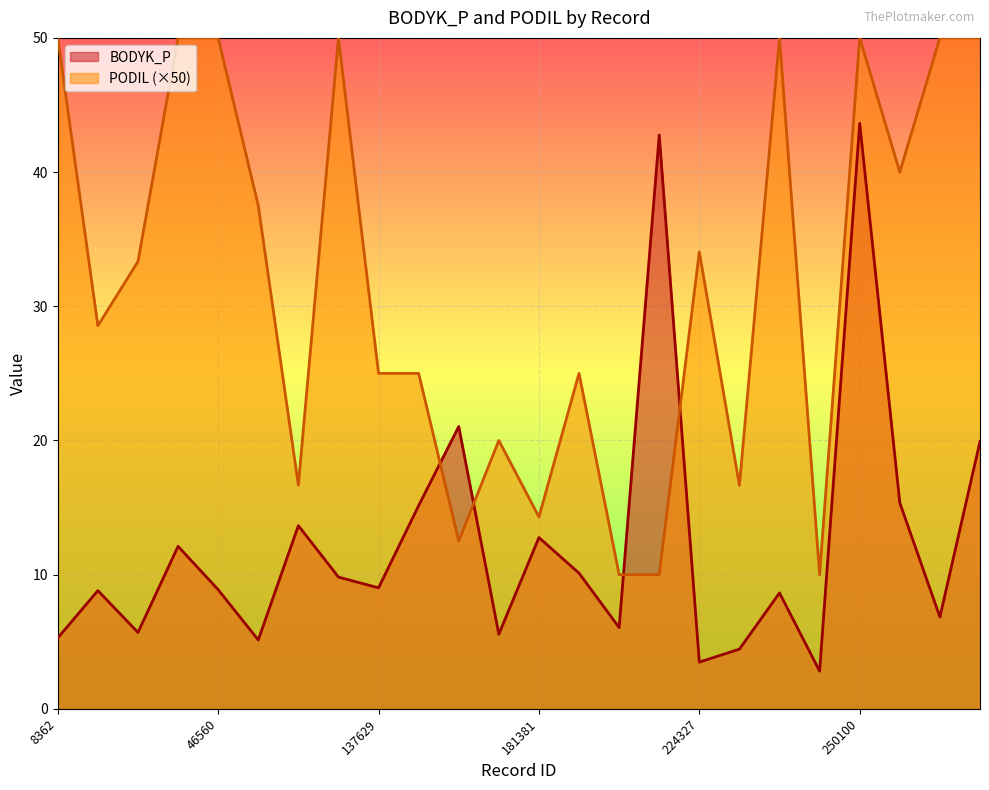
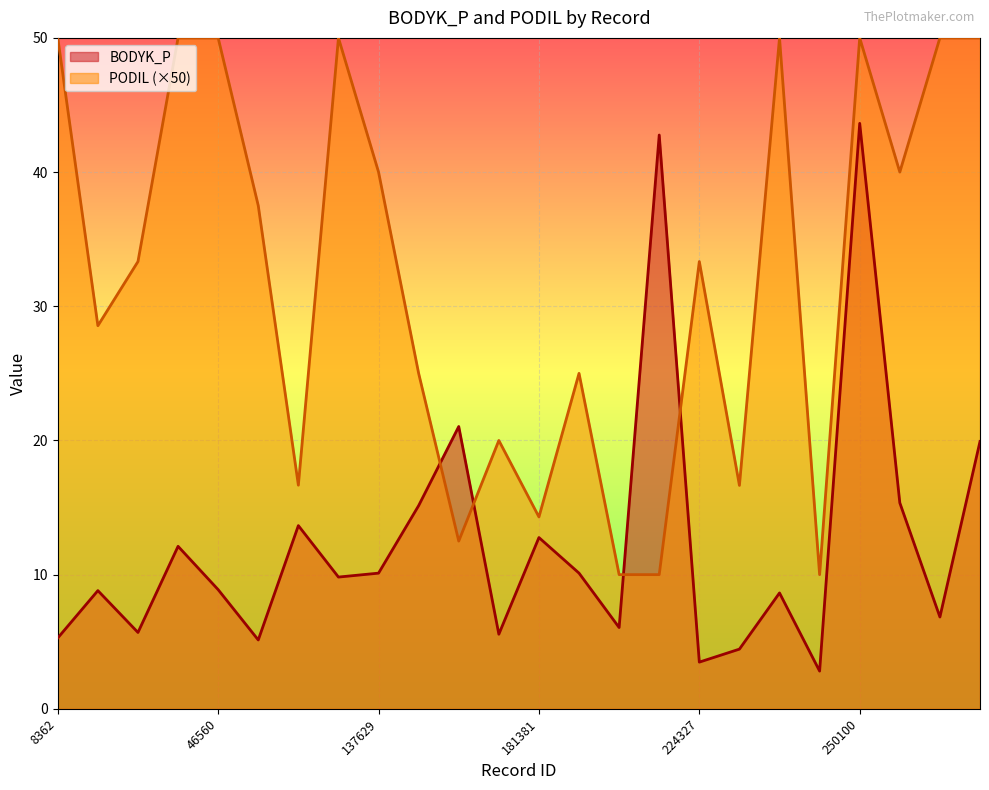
  {
    "BODYK_P": {
      "8362": 5.3,
      "46560": 8.9,
-     "137629": 9.0,
+     "137629": 10.1,
      "181381": 12.8,
      "224327": 3.5,
      "250100": 43.6
    },
    "PODIL (×50)": {
      "8362": 50.0,
      "46560": 50.0,
-     "137629": 25.0,
+     "137629": 40.0,
      "181381": 14.3,
-     "224327": 34.0,
+     "224327": 33.3,
      "250100": 50.0
    }
  }
